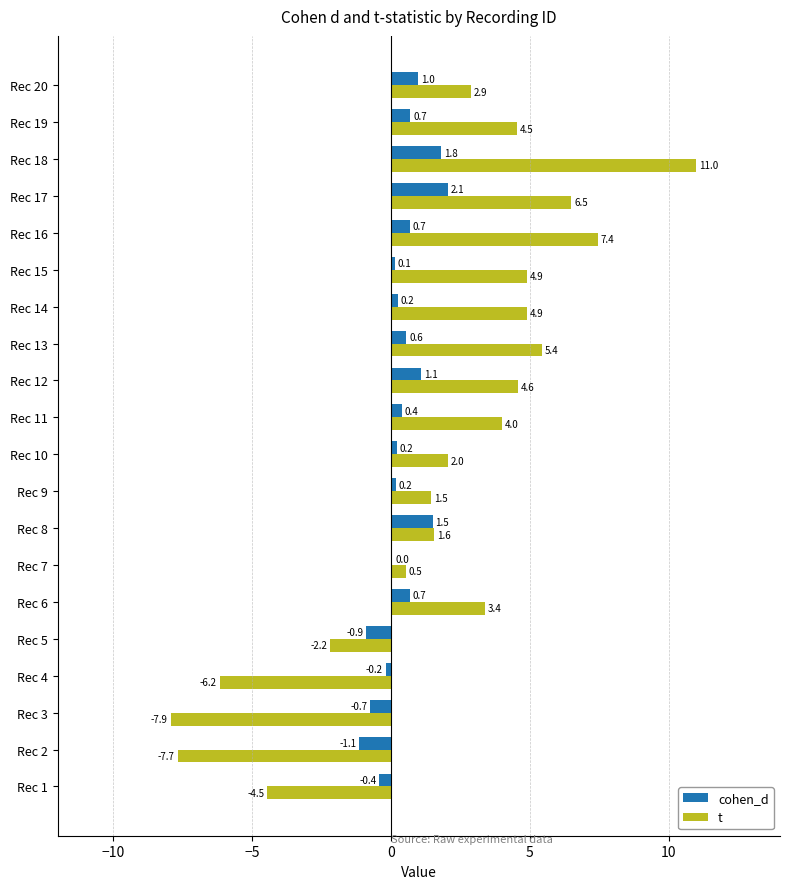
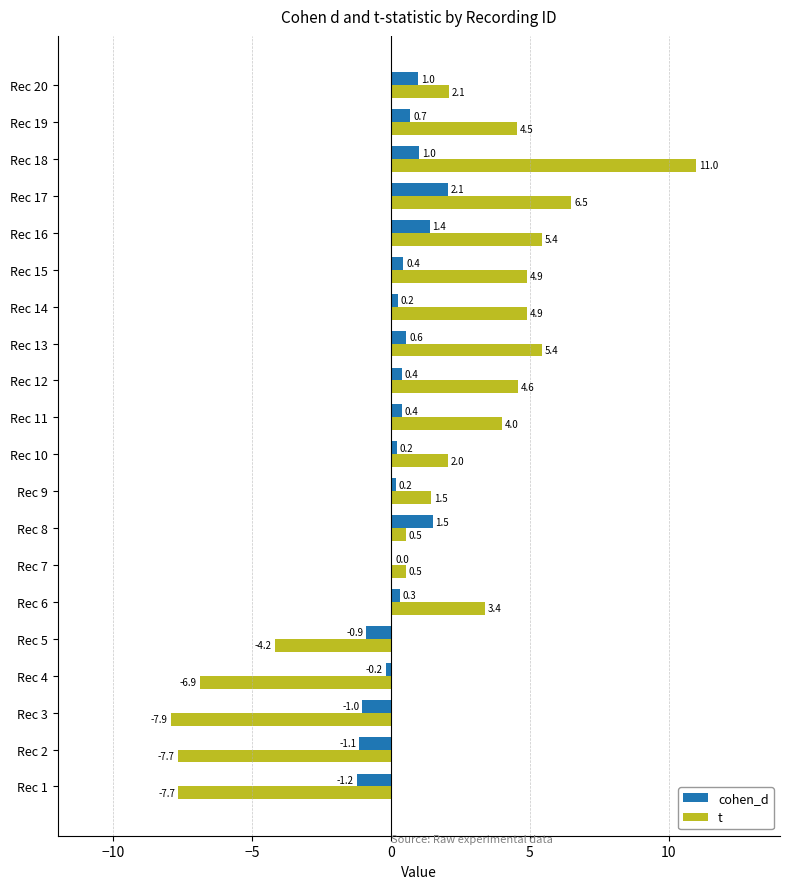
  {
    "cohen_d": {
      "Rec 20": 1.0,
      "Rec 19": 0.7,
-     "Rec 18": 1.8,
+     "Rec 18": 1.0,
      "Rec 17": 2.1,
-     "Rec 16": 0.7,
-     "Rec 15": 0.1,
+     "Rec 16": 1.4,
+     "Rec 15": 0.4,
      "Rec 14": 0.2,
      "Rec 13": 0.6,
-     "Rec 12": 1.1,
+     "Rec 12": 0.4,
      "Rec 11": 0.4,
      "Rec 10": 0.2,
      "Rec 9": 0.2,
      "Rec 8": 1.5,
      "Rec 7": 0.0,
-     "Rec 6": 0.7,
+     "Rec 6": 0.3,
      "Rec 5": -0.9,
      "Rec 4": -0.2,
-     "Rec 3": -0.7,
+     "Rec 3": -1.0,
      "Rec 2": -1.1,
-     "Rec 1": -0.4
+     "Rec 1": -1.2
    },
    "t": {
-     "Rec 20": 2.9,
+     "Rec 20": 2.1,
      "Rec 19": 4.5,
      "Rec 18": 11.0,
      "Rec 17": 6.5,
-     "Rec 16": 7.4,
+     "Rec 16": 5.4,
      "Rec 15": 4.9,
      "Rec 14": 4.9,
      "Rec 13": 5.4,
      "Rec 12": 4.6,
      "Rec 11": 4.0,
      "Rec 10": 2.0,
      "Rec 9": 1.5,
-     "Rec 8": 1.6,
+     "Rec 8": 0.5,
      "Rec 7": 0.5,
      "Rec 6": 3.4,
-     "Rec 5": -2.2,
-     "Rec 4": -6.2,
+     "Rec 5": -4.2,
+     "Rec 4": -6.9,
      "Rec 3": -7.9,
      "Rec 2": -7.7,
-     "Rec 1": -4.5
+     "Rec 1": -7.7
    }
  }
